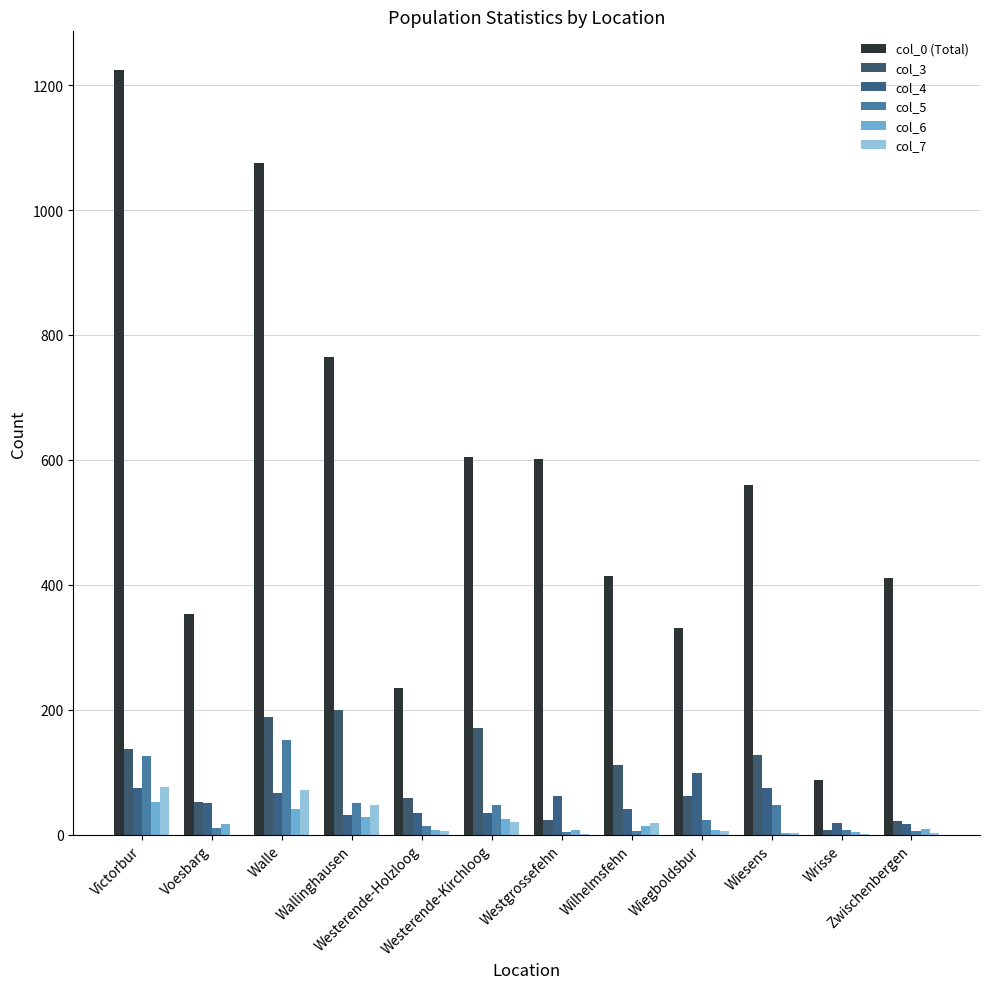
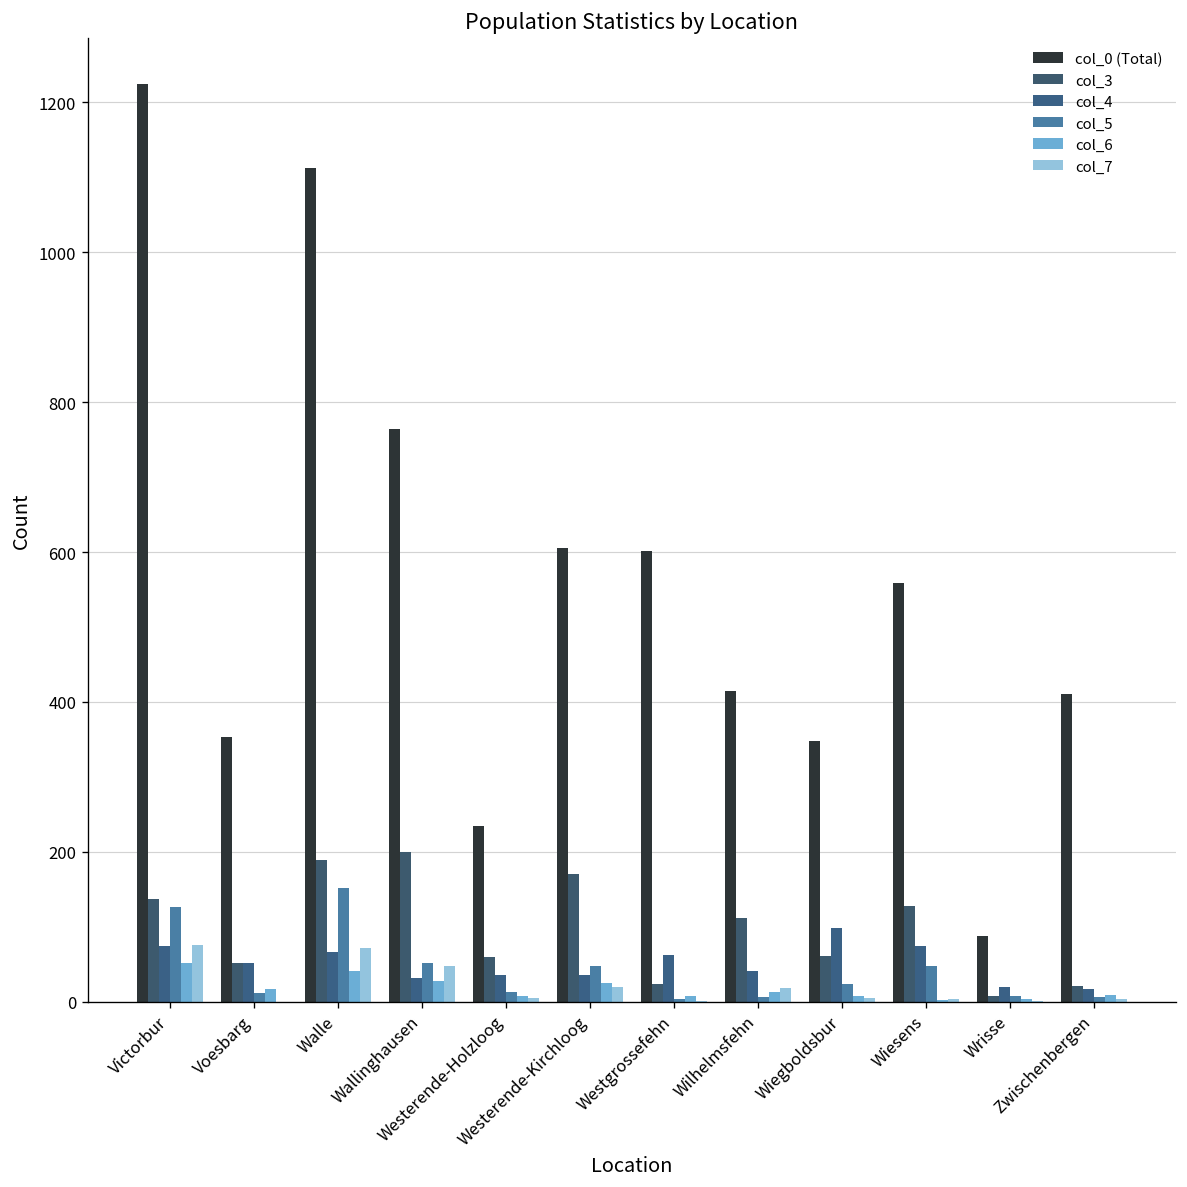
  {
    "col_0 (Total)": {
      "Victorbur": 1230,
      "Voesbarg": 350,
-     "Walle": 1080,
+     "Walle": 1110,
      "Wallinghausen": 760,
      "Westerende-Holzloog": 240,
      "Westerende-Kirchloog": 610,
      "Westgrossefehn": 600,
      "Wilhelmsfehn": 410,
-     "Wiegboldsbur": 330,
+     "Wiegboldsbur": 350,
      "Wiesens": 560,
      "Wrisse": 90,
      "Zwischenbergen": 410
    }
  }
